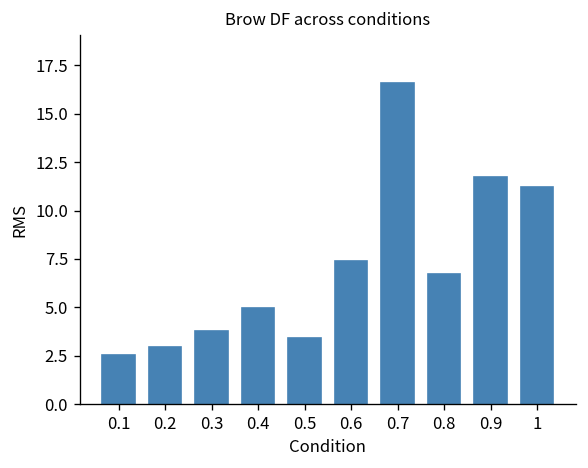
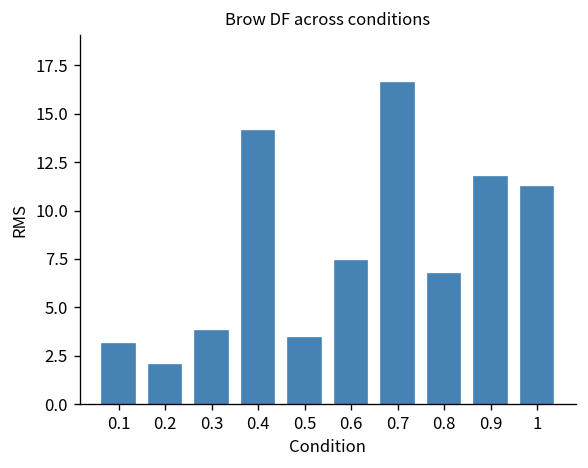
  {
-   "0.1": 2.5,
-   "0.2": 2.9,
+   "0.1": 3.1,
+   "0.2": 2.0,
    "0.3": 3.8,
-   "0.4": 4.9,
+   "0.4": 14.1,
    "0.5": 3.4,
    "0.6": 7.4,
    "0.7": 16.6,
    "0.8": 6.7,
    "0.9": 11.7,
    "1": 11.2
  }
